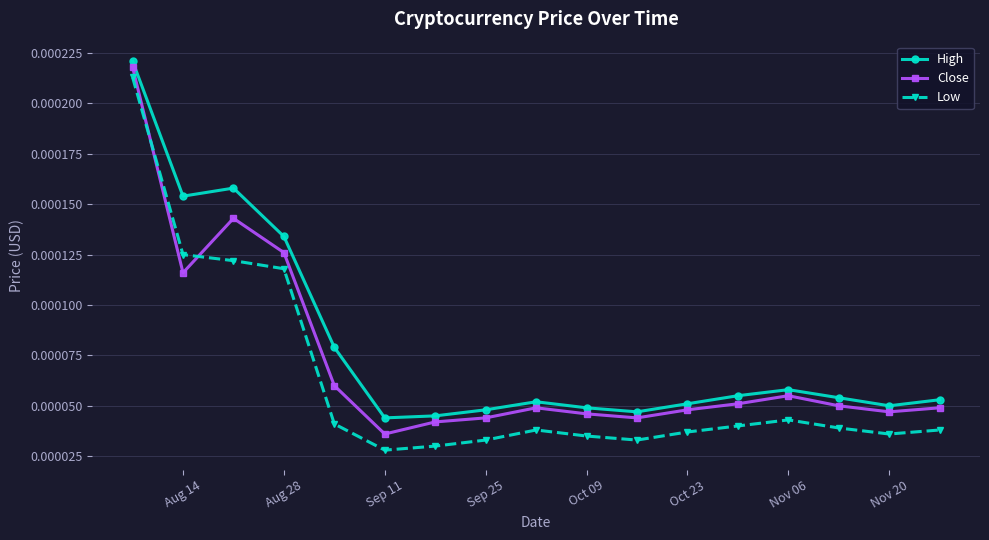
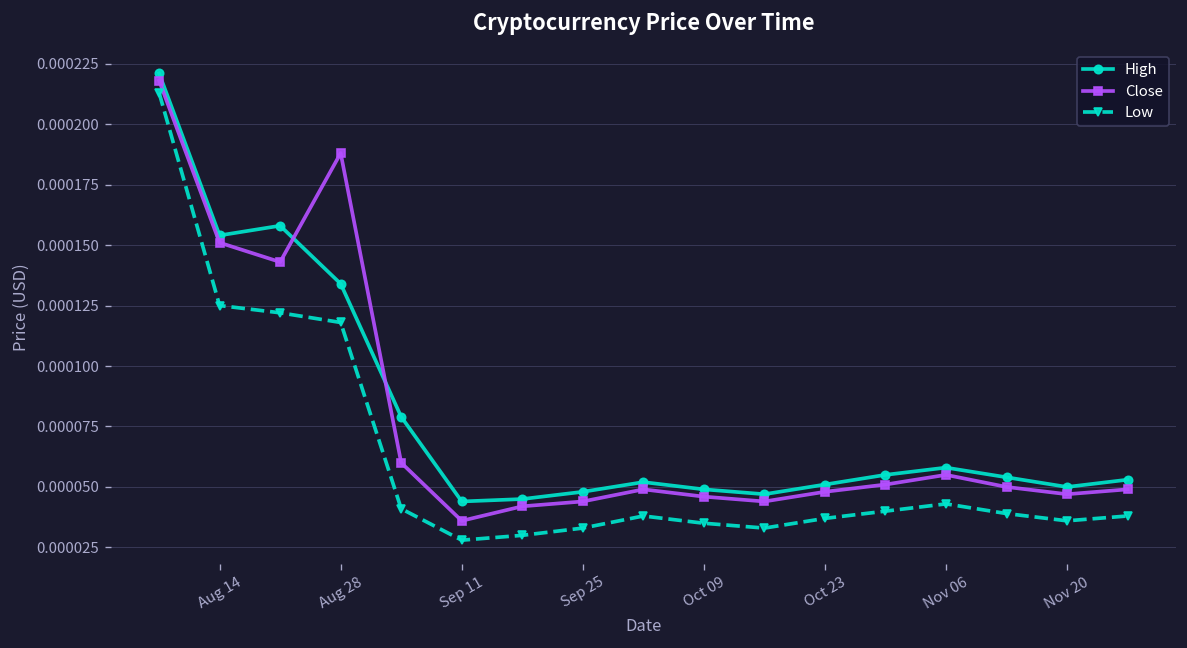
  {
    "Close": {
-     "Aug 14": 0.000116,
-     "Aug 28": 0.000126,
+     "Aug 14": 0.000151,
+     "Aug 28": 0.000188,
      "Sep 11": 0.000036,
      "Sep 25": 0.000044,
      "Oct 09": 0.000046,
      "Oct 23": 0.000048,
      "Nov 06": 0.000055,
      "Nov 20": 0.000047
    }
  }
